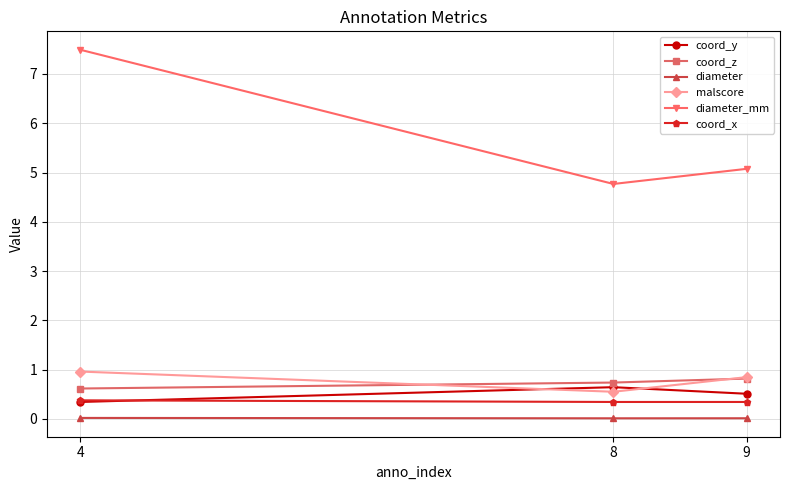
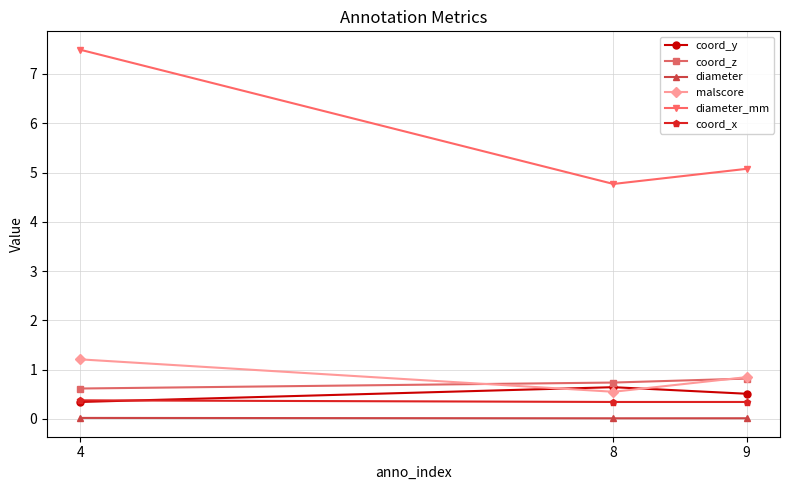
  {
    "malscore": {
-     "4": 1.0,
+     "4": 1.2,
      "8": 0.6
    }
  }
